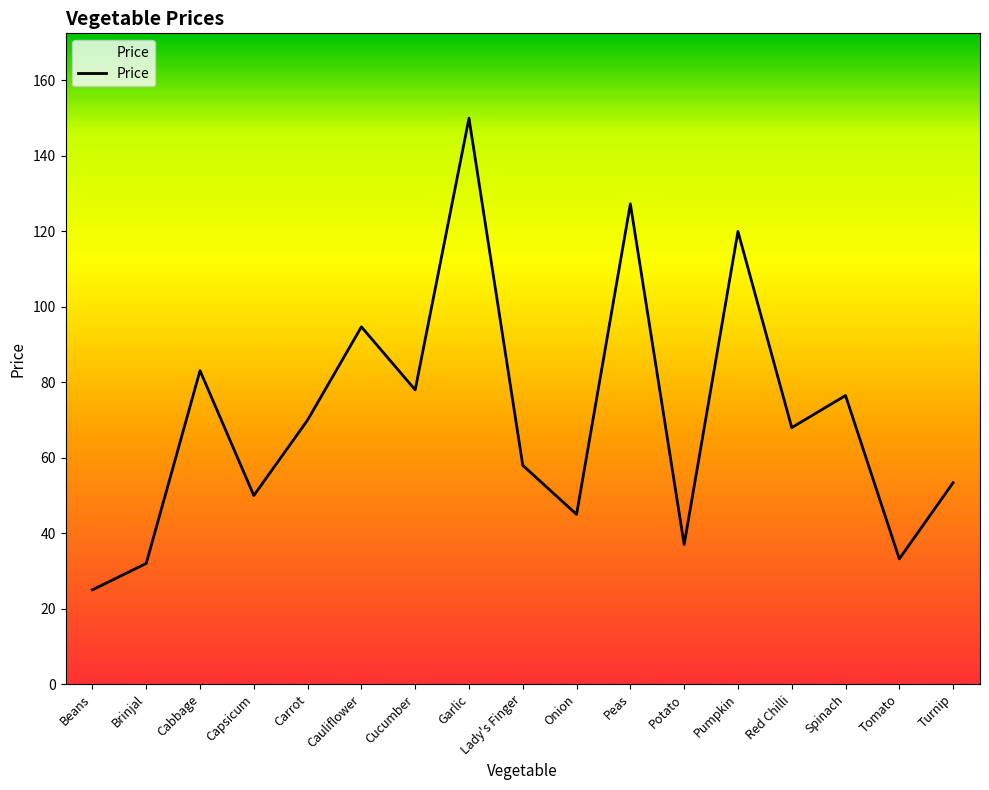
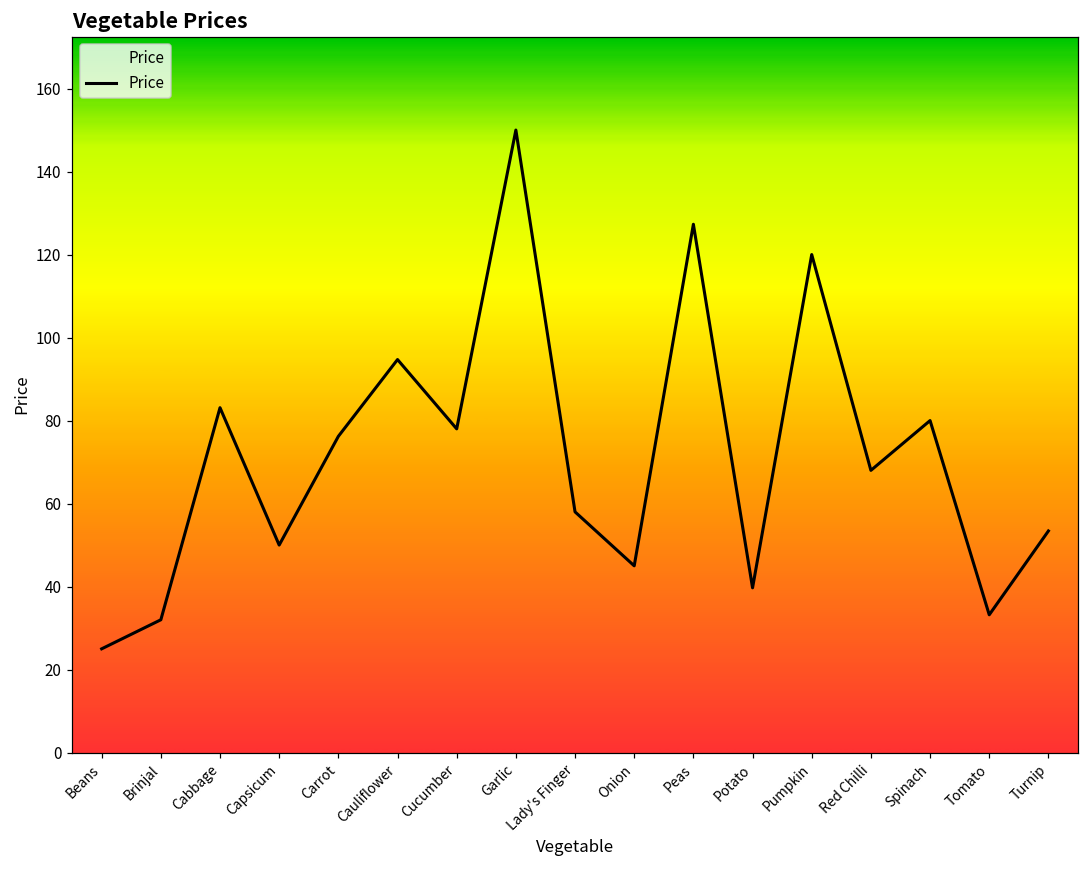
  {
    "Beans": 25,
    "Brinjal": 32,
    "Cabbage": 83,
    "Capsicum": 50,
-   "Carrot": 70,
+   "Carrot": 76,
    "Cauliflower": 95,
    "Cucumber": 78,
    "Garlic": 150,
    "Lady's Finger": 58,
    "Onion": 45,
    "Peas": 127,
-   "Potato": 37,
+   "Potato": 40,
    "Pumpkin": 120,
    "Red Chilli": 68,
-   "Spinach": 77,
+   "Spinach": 80,
    "Tomato": 33,
    "Turnip": 53
  }
